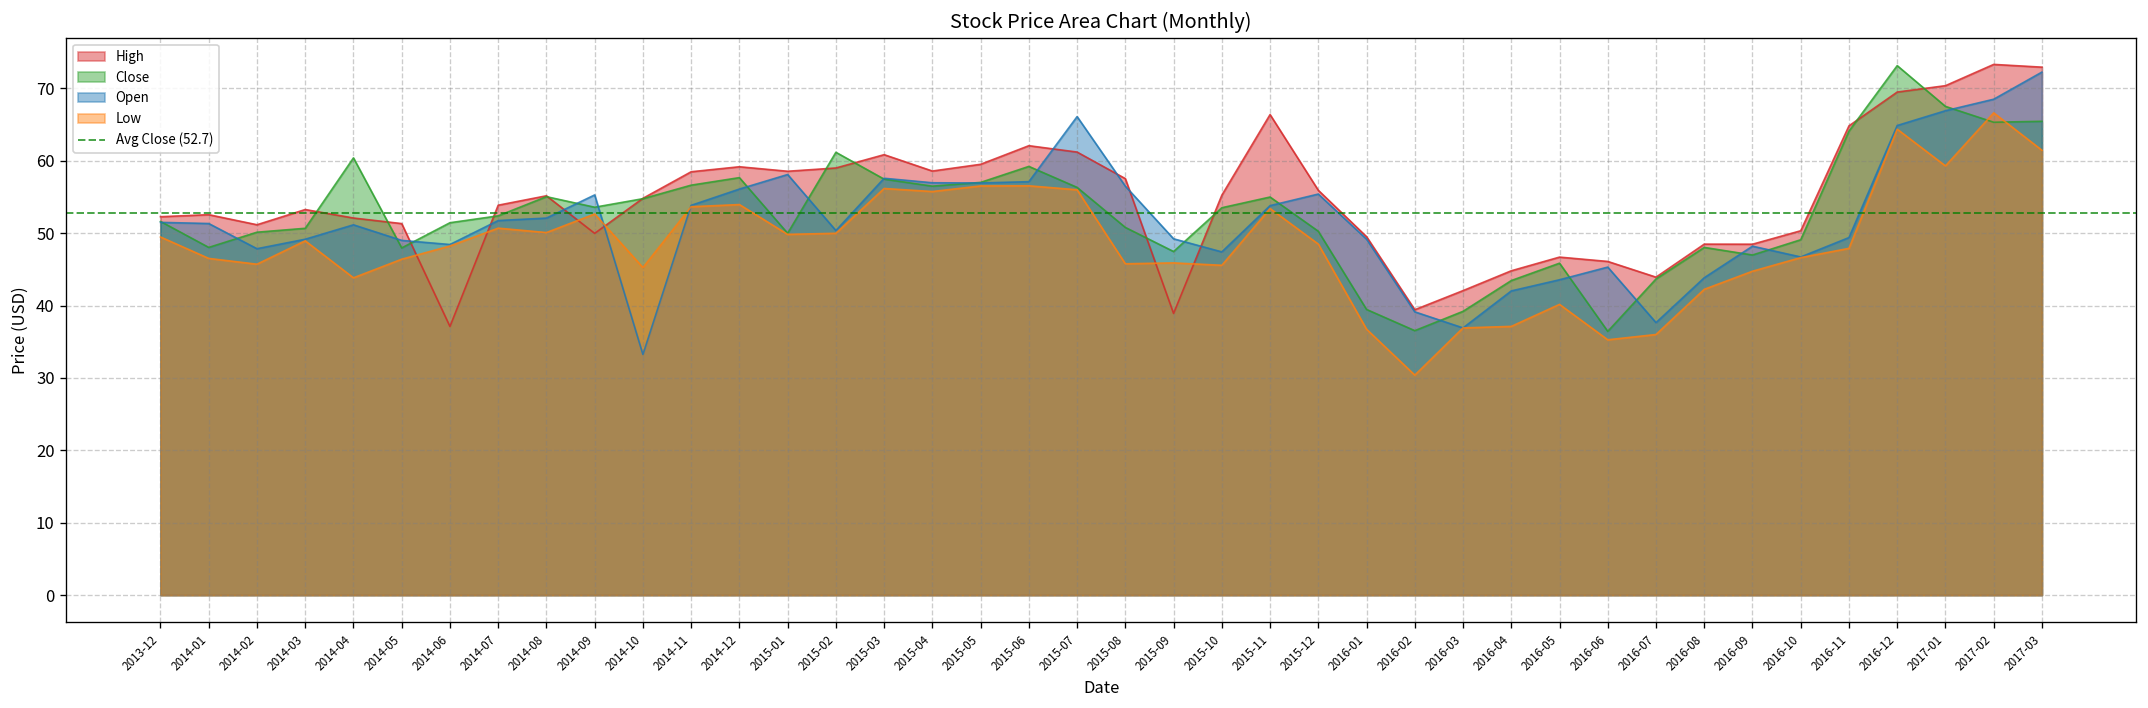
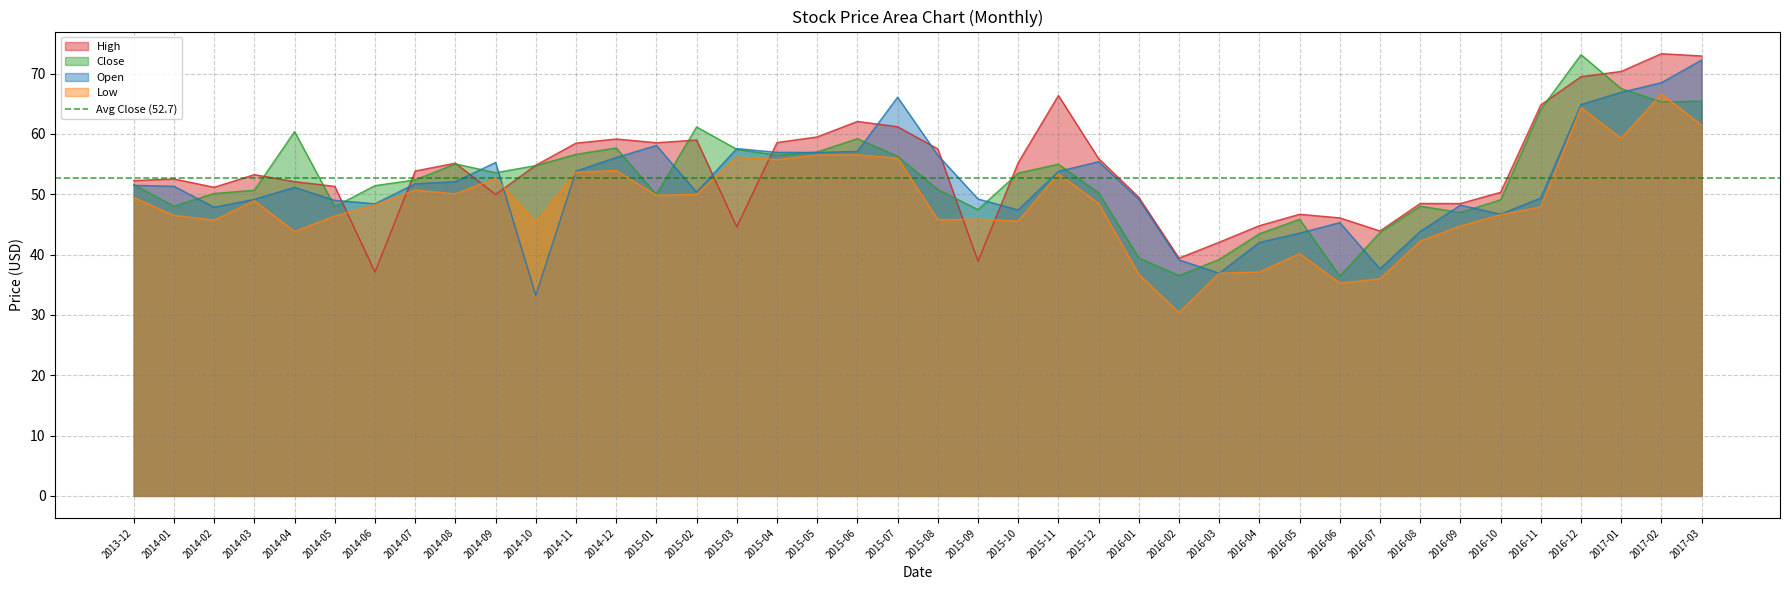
  {
    "High": {
      "2013-12": 52,
      "2014-01": 53,
      "2014-02": 51,
      "2014-03": 53,
      "2014-04": 52,
      "2014-05": 51,
      "2014-06": 37,
      "2014-07": 54,
      "2014-09": 50,
      "2014-11": 58,
      "2014-12": 59,
      "2015-01": 59,
      "2015-02": 59,
-     "2015-03": 61,
+     "2015-03": 45,
      "2015-04": 59,
      "2015-05": 60,
      "2015-06": 62,
      "2015-07": 61,
      "2015-08": 58,
      "2015-09": 39,
      "2015-10": 55,
      "2015-11": 66,
      "2015-12": 56,
      "2016-03": 42,
      "2016-04": 45,
      "2016-05": 47,
      "2016-06": 46,
      "2016-08": 48,
      "2016-10": 50,
      "2016-11": 65,
      "2016-12": 69,
      "2017-01": 70,
      "2017-02": 73,
      "2017-03": 73
    },
    "Close": {
      "2014-01": 48,
      "2014-02": 50,
      "2014-03": 51,
      "2014-04": 60,
      "2014-05": 48,
      "2014-06": 51,
      "2014-07": 52,
      "2014-09": 54,
      "2014-11": 57,
      "2014-12": 58,
      "2015-02": 61,
      "2015-04": 56,
      "2015-06": 59,
      "2015-08": 51,
      "2015-09": 47,
      "2015-10": 54,
      "2015-11": 55,
      "2015-12": 50,
      "2016-01": 39,
      "2016-02": 37,
      "2016-03": 39,
      "2016-04": 43,
      "2016-05": 46,
      "2016-06": 36,
      "2016-08": 48,
      "2016-09": 47,
      "2016-10": 49,
      "2016-11": 64,
      "2016-12": 73,
      "2017-01": 68,
      "2017-02": 65,
      "2017-03": 65
    },
    "Open": {
      "2014-01": 51,
      "2014-02": 48,
      "2014-04": 51,
      "2014-05": 49,
      "2014-07": 52,
      "2014-08": 52,
      "2014-09": 55,
      "2014-10": 33,
      "2014-12": 56,
      "2015-01": 58,
      "2015-04": 57,
      "2015-06": 57,
      "2015-07": 66,
      "2015-08": 56,
      "2015-09": 49,
      "2015-10": 47,
      "2015-12": 55,
      "2016-04": 42,
      "2016-05": 44,
      "2016-06": 45,
      "2016-07": 38,
      "2016-08": 44,
      "2016-11": 49,
      "2016-12": 65,
      "2017-01": 67,
      "2017-02": 69,
      "2017-03": 72
    },
    "Low": {
      "2013-12": 49,
      "2014-01": 47,
      "2014-02": 46,
      "2014-04": 44,
      "2014-05": 46,
      "2014-07": 51,
      "2014-08": 50,
      "2014-09": 53,
      "2014-10": 45,
      "2014-12": 54,
      "2015-03": 56,
      "2015-04": 56,
      "2015-06": 57,
      "2015-08": 46,
      "2015-09": 46,
      "2015-10": 46,
      "2015-12": 48,
      "2016-01": 37,
      "2016-02": 30,
      "2016-04": 37,
      "2016-05": 40,
      "2016-06": 35,
      "2016-07": 36,
      "2016-08": 42,
      "2016-09": 45,
      "2016-11": 48,
      "2016-12": 64,
      "2017-01": 59,
      "2017-02": 67,
      "2017-03": 61
    }
  }
